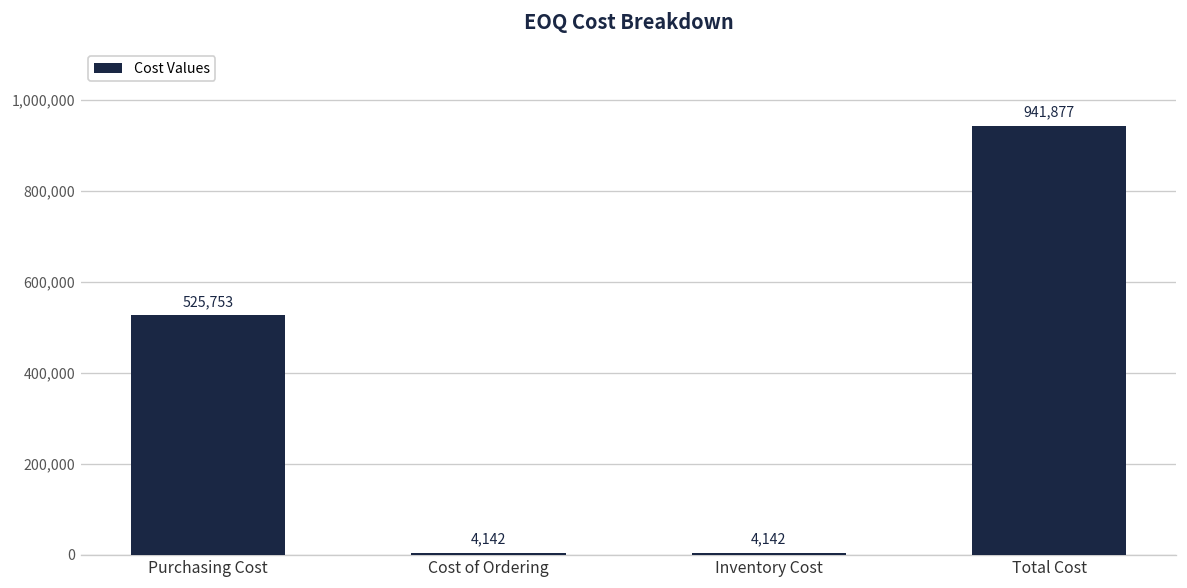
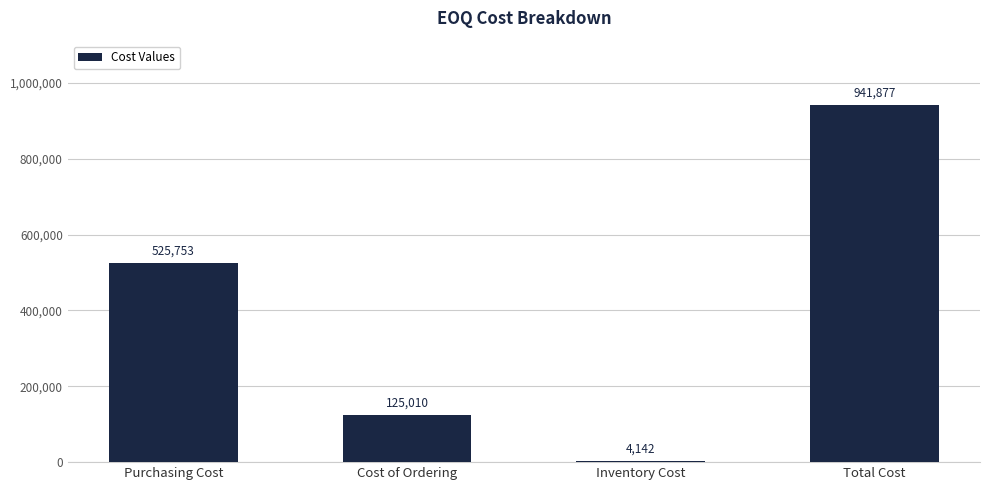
  {
    "Purchasing Cost": "525,753",
-   "Cost of Ordering": "4,142",
+   "Cost of Ordering": "125,010",
    "Inventory Cost": "4,142",
    "Total Cost": "941,877"
  }
